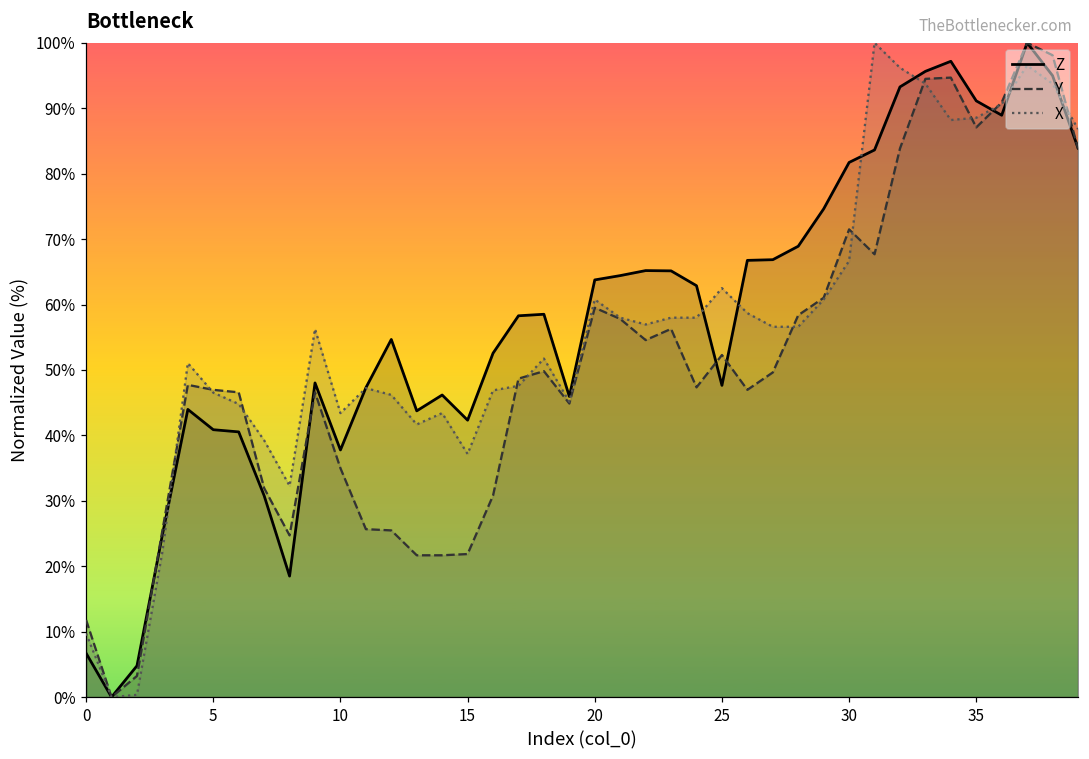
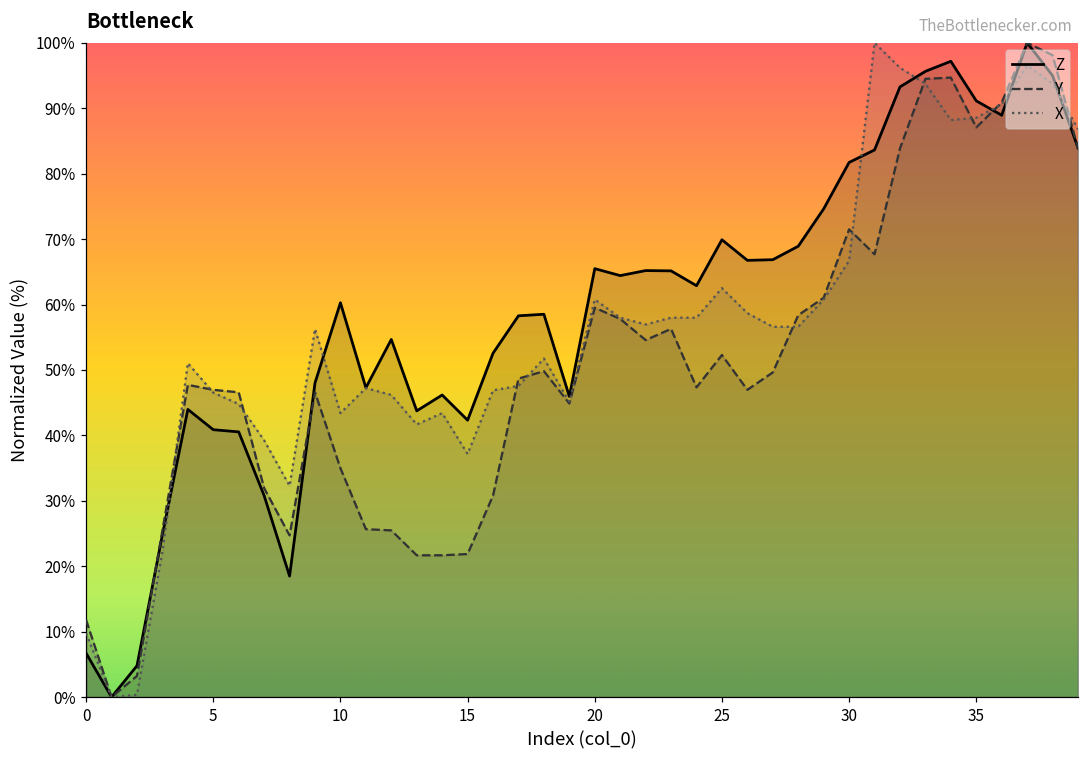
  {
    "Z": {
      "0": "7%",
      "5": "41%",
-     "10": "38%",
+     "10": "60%",
      "15": "42%",
-     "20": "64%",
-     "25": "48%",
+     "20": "65%",
+     "25": "70%",
      "30": "82%",
      "35": "91%"
    }
  }
